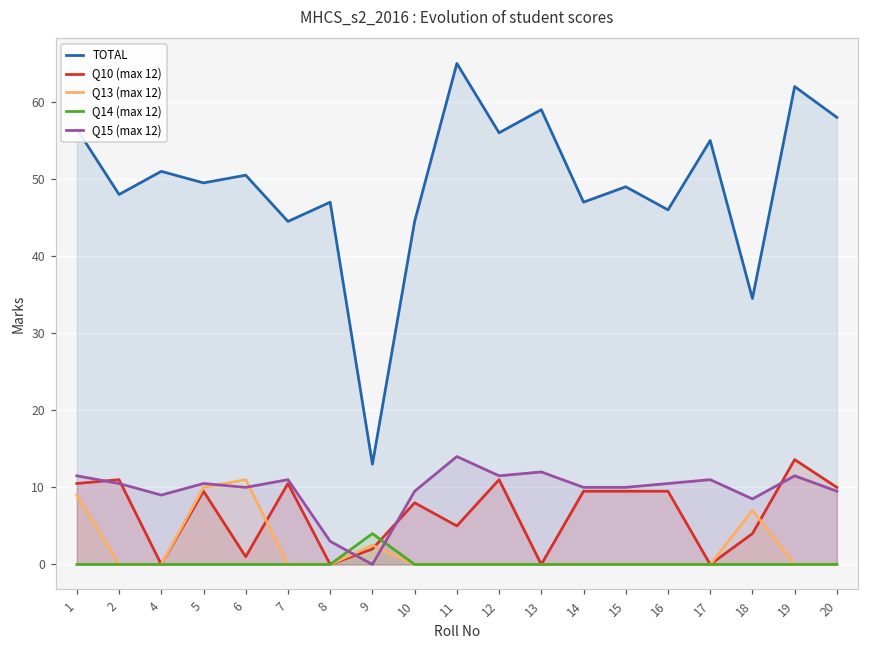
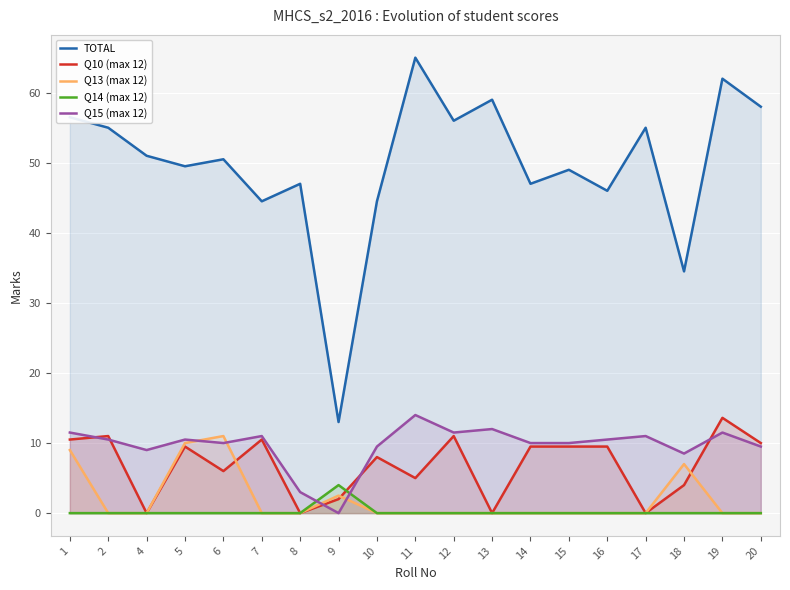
  {
    "TOTAL": {
-     "2": 48,
+     "2": 55,
      "4": 51,
      "5": 50,
      "6": 51,
      "7": 45,
      "8": 47,
      "9": 13,
      "10": 45,
      "11": 65,
      "12": 56,
      "13": 59,
      "14": 47,
      "15": 49,
      "16": 46,
      "17": 55,
      "18": 35,
      "19": 62,
      "20": 58
    },
    "Q10 (max 12)": {
      "1": 11,
      "2": 11,
      "5": 10,
-     "6": 1,
+     "6": 6,
      "7": 11,
      "9": 2,
      "10": 8,
      "11": 5,
      "12": 11,
      "14": 10,
      "15": 10,
      "16": 10,
      "18": 4,
      "19": 14,
      "20": 10
    },
    "Q13 (max 12)": {
      "1": 9,
      "5": 10,
      "6": 11,
      "9": 3,
      "18": 7
    },
    "Q14 (max 12)": {
      "1": 0,
      "5": 0,
      "6": 0,
      "9": 4,
      "18": 0
    },
    "Q15 (max 12)": {
      "1": 12,
      "2": 11,
      "4": 9,
      "5": 11,
      "6": 10,
      "7": 11,
      "8": 3,
      "9": 0,
      "10": 10,
      "11": 14,
      "12": 12,
      "13": 12,
      "14": 10,
      "15": 10,
      "16": 11,
      "17": 11,
      "18": 9,
      "19": 12,
      "20": 10
    }
  }
